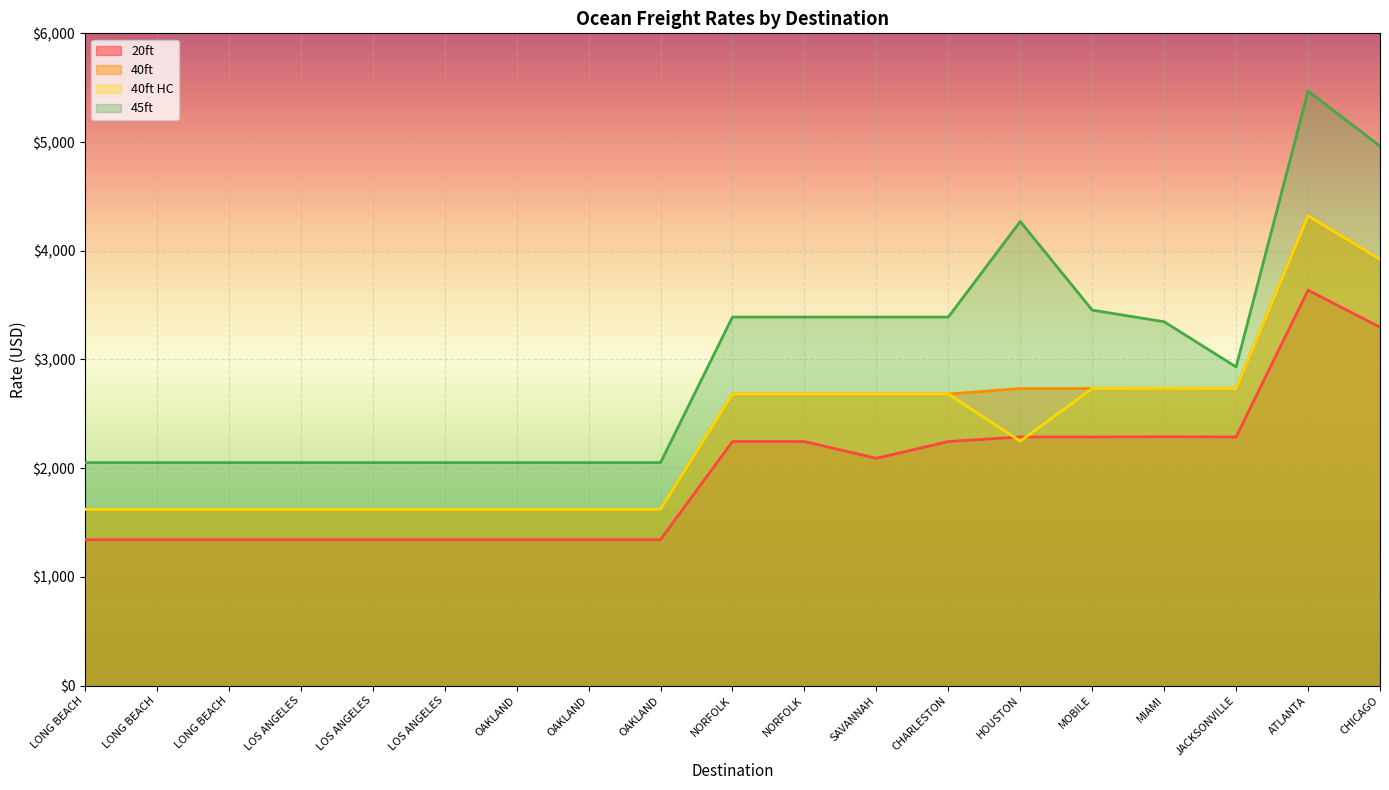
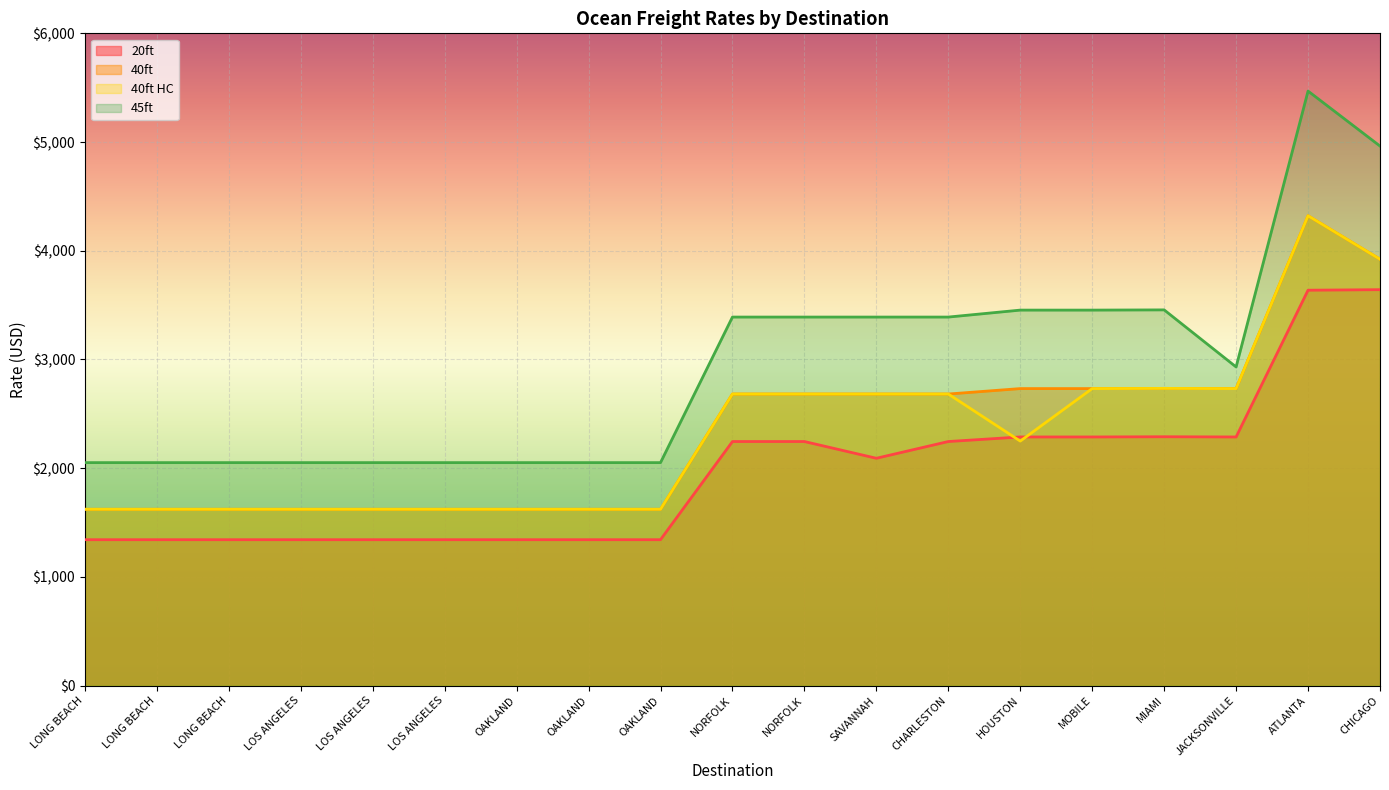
  {
    "20ft": {
      "SAVANNAH": "$2,090",
      "CHARLESTON": "$2,250",
      "HOUSTON": "$2,290",
      "MOBILE": "$2,290",
      "MIAMI": "$2,290",
      "JACKSONVILLE": "$2,290",
      "ATLANTA": "$3,640",
-     "CHICAGO": "$3,300"
+     "CHICAGO": "$3,640"
    },
    "40ft": {
      "HOUSTON": "$2,730"
    },
    "40ft HC": {
      "HOUSTON": "$2,250"
    },
    "45ft": {
      "SAVANNAH": "$3,390",
      "CHARLESTON": "$3,390",
-     "HOUSTON": "$4,270",
+     "HOUSTON": "$3,450",
      "MOBILE": "$3,450",
-     "MIAMI": "$3,350",
+     "MIAMI": "$3,460",
      "JACKSONVILLE": "$2,930",
      "ATLANTA": "$5,470",
      "CHICAGO": "$4,960"
    }
  }
